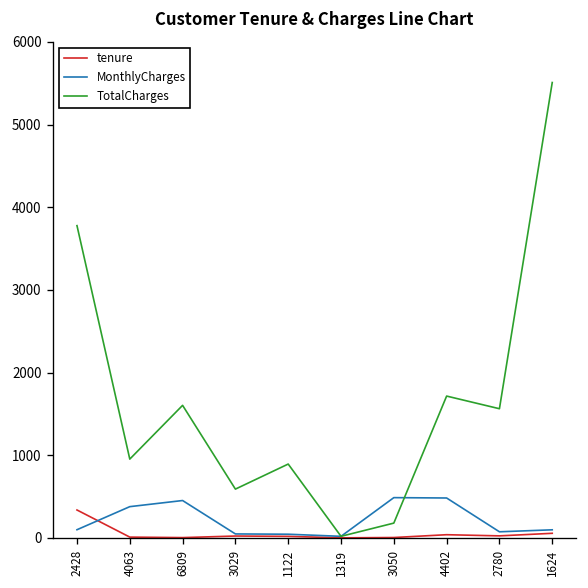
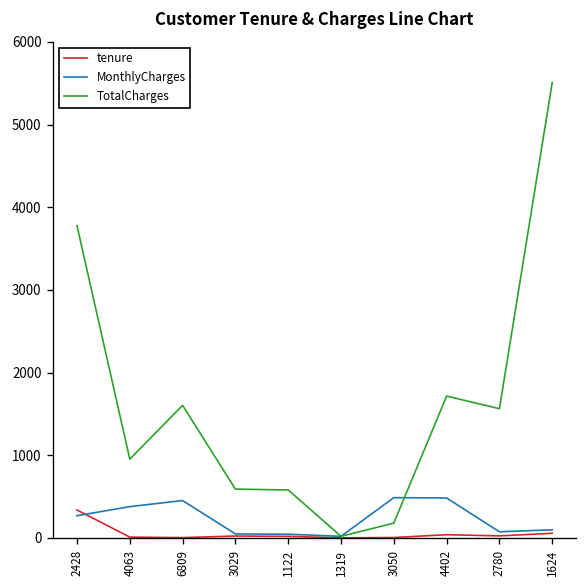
  {
    "tenure": {
      "2428": 300,
      "4063": 0,
      "6809": 0,
      "3050": 0,
      "4402": 0,
      "2780": 0,
      "1624": 100
    },
    "MonthlyCharges": {
-     "2428": 100,
+     "2428": 300,
      "4063": 400,
      "6809": 500,
      "3050": 500,
      "4402": 500,
      "2780": 100,
      "1624": 100
    },
    "TotalCharges": {
      "2428": 3800,
      "4063": 1000,
      "6809": 1600,
      "3029": 600,
-     "1122": 900,
+     "1122": 600,
      "3050": 200,
      "4402": 1700,
      "2780": 1600,
      "1624": 5500
    }
  }
